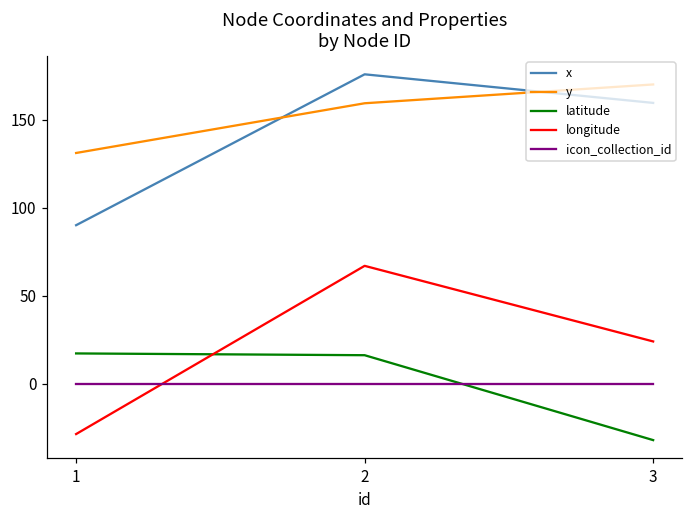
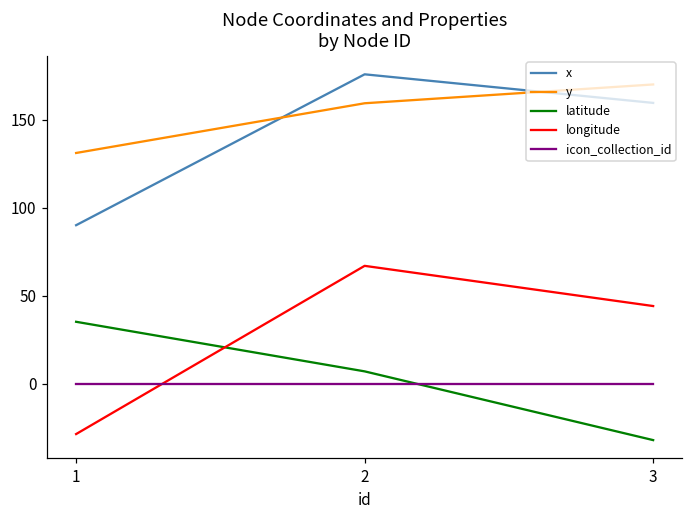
  {
    "x": {
      "1": 90,
      "2": 176
    },
    "y": {
      "1": 131,
      "2": 159
    },
    "latitude": {
-     "1": 17,
-     "2": 16,
+     "1": 35,
+     "2": 7,
      "3": -32
    },
    "longitude": {
      "1": -28,
      "2": 67,
-     "3": 24
+     "3": 44
    },
    "icon_collection_id": {
      "1": 0,
      "2": 0,
      "3": 0
    }
  }
